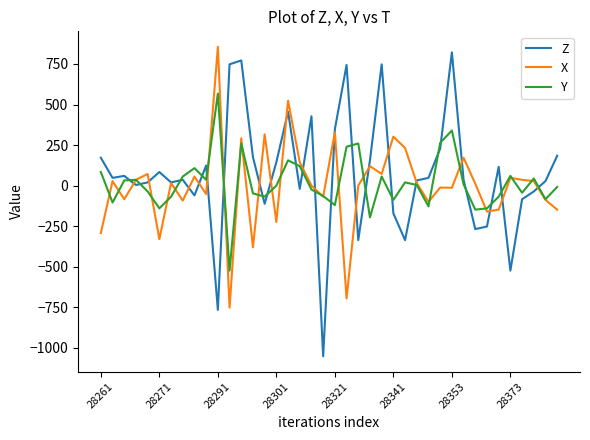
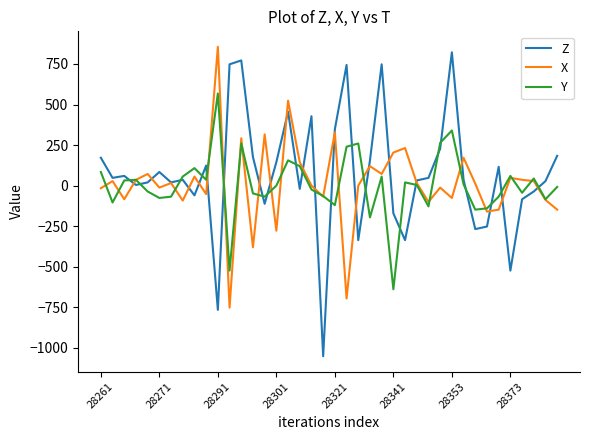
  {
    "Z": {
      "28261": 170,
      "28271": 80,
      "28291": -770,
      "28301": 150,
      "28321": 350,
      "28341": -170,
      "28353": 820,
      "28373": -520
    },
    "X": {
-     "28261": -290,
-     "28271": -330,
+     "28261": -20,
+     "28271": -10,
      "28291": 860,
-     "28301": -220,
+     "28301": -280,
      "28321": 330,
-     "28341": 300,
-     "28353": -10
+     "28341": 200,
+     "28353": -80
    },
    "Y": {
      "28261": 80,
-     "28271": -140,
+     "28271": -80,
      "28291": 570,
      "28301": 0,
      "28321": -120,
-     "28341": -90,
+     "28341": -640,
      "28353": 340
    }
  }
